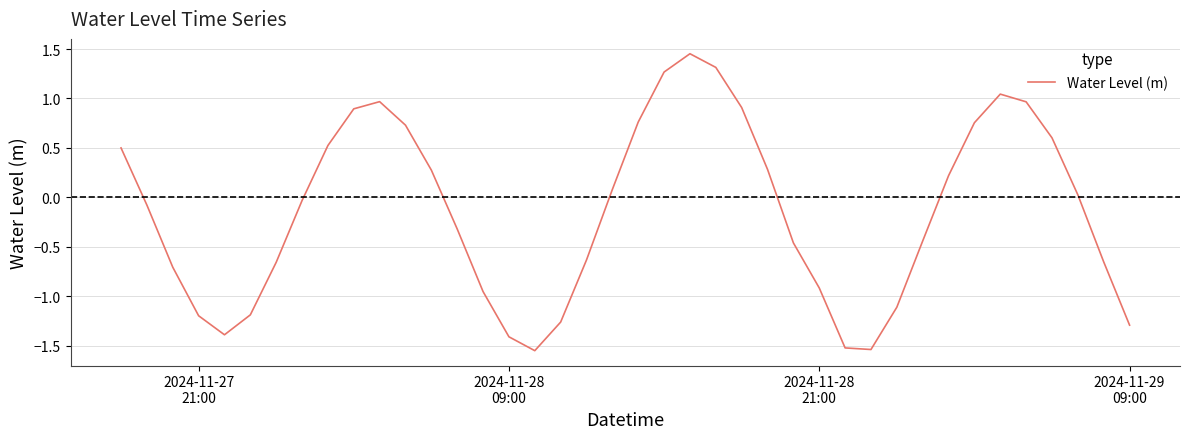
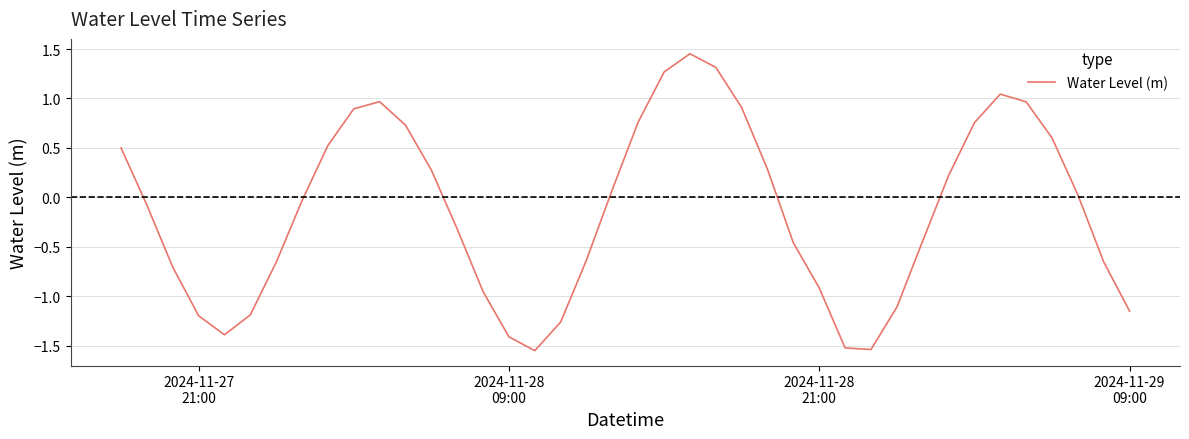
  {
    "2024-11-27 21:00": -1.2,
    "2024-11-28 09:00": -1.4,
    "2024-11-28 21:00": -0.9,
-   "2024-11-29 09:00": -1.3
+   "2024-11-29 09:00": -1.1
  }
